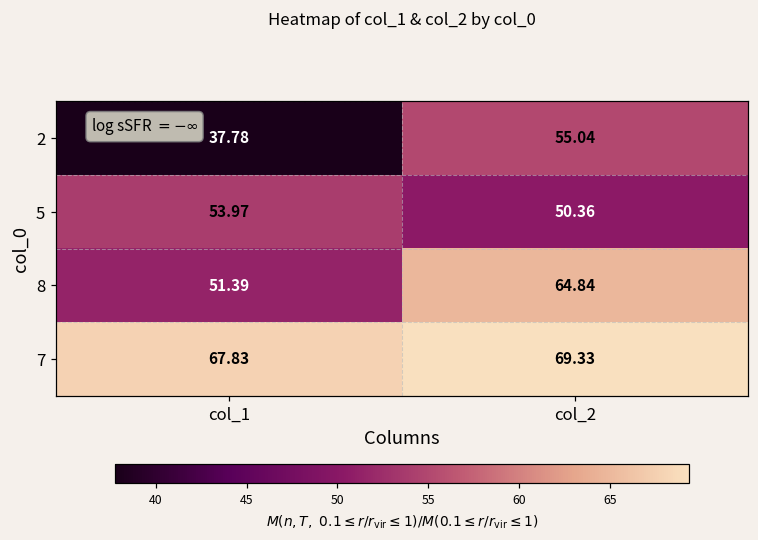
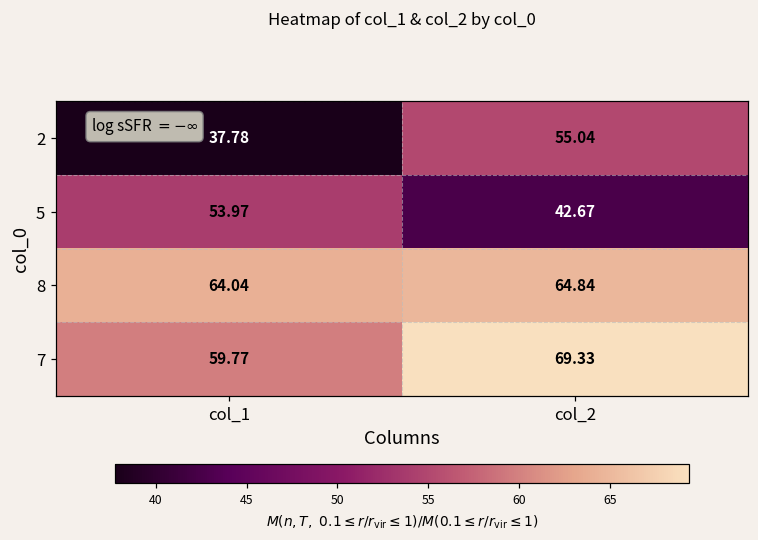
  {
    "2": {
      "col_1": 37.78,
      "col_2": 55.04
    },
    "5": {
      "col_1": 53.97,
-     "col_2": 50.36
+     "col_2": 42.67
    },
    "8": {
-     "col_1": 51.39,
+     "col_1": 64.04,
      "col_2": 64.84
    },
    "7": {
-     "col_1": 67.83,
+     "col_1": 59.77,
      "col_2": 69.33
    }
  }
